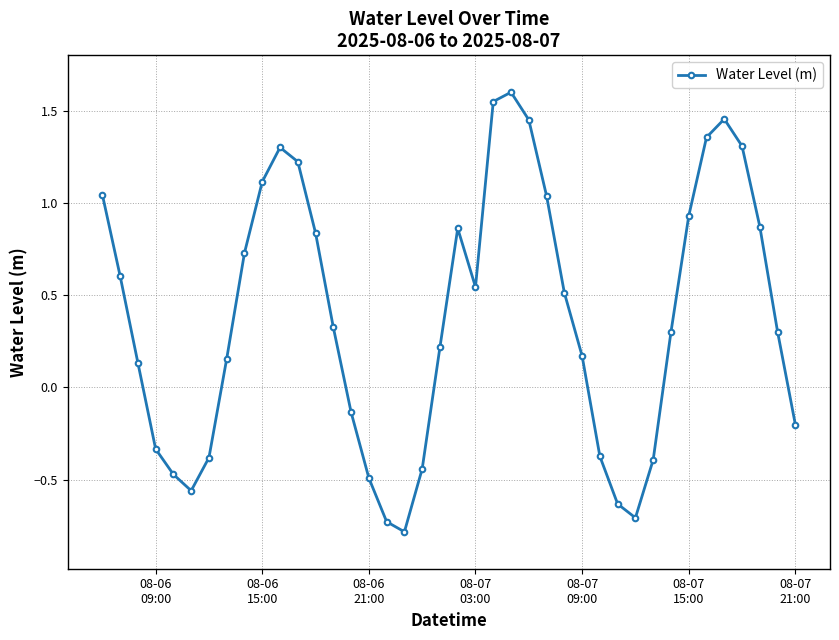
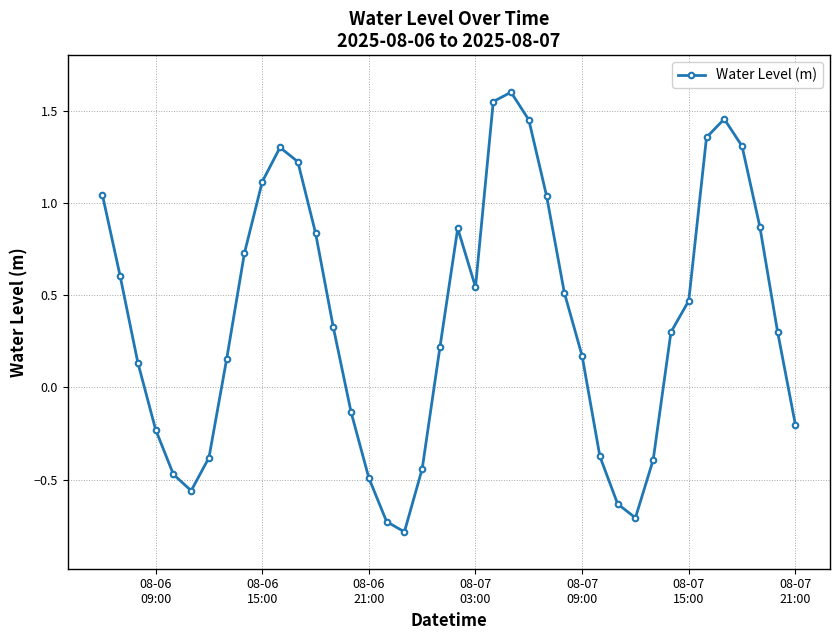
  {
-   "08-06 09:00": -0.33,
+   "08-06 09:00": -0.23,
    "08-06 15:00": 1.11,
    "08-06 21:00": -0.49,
    "08-07 03:00": 0.54,
    "08-07 09:00": 0.17,
-   "08-07 15:00": 0.93,
+   "08-07 15:00": 0.47,
    "08-07 21:00": -0.20
  }
